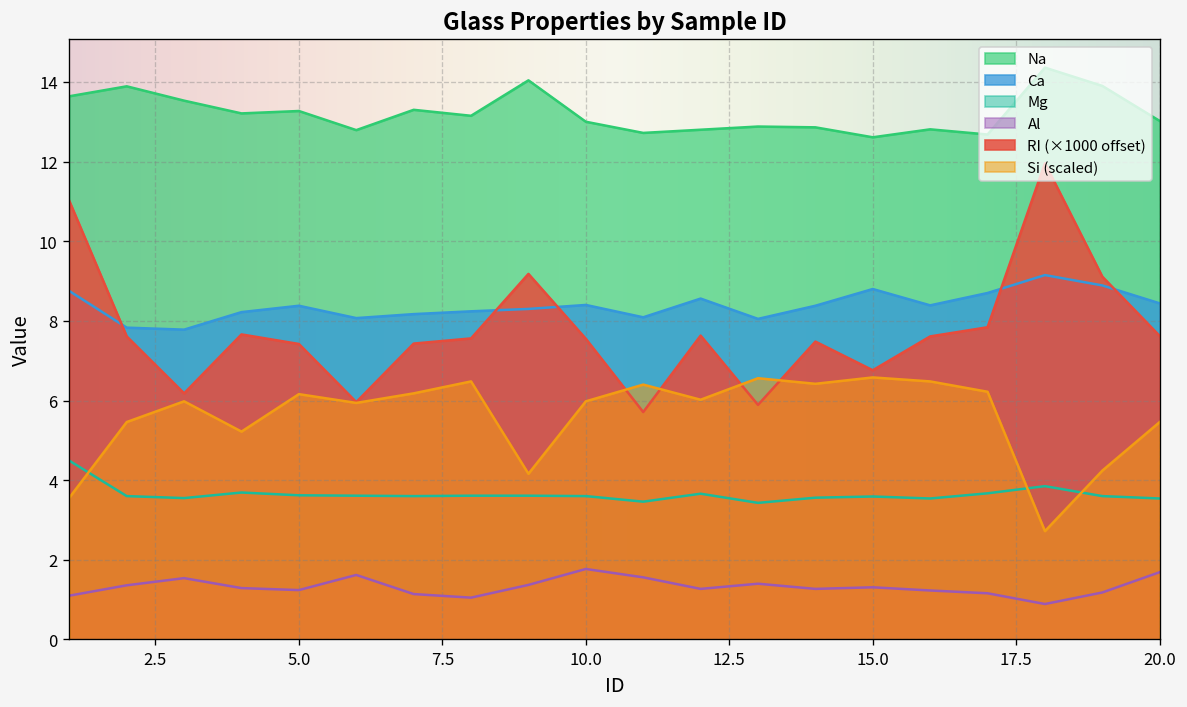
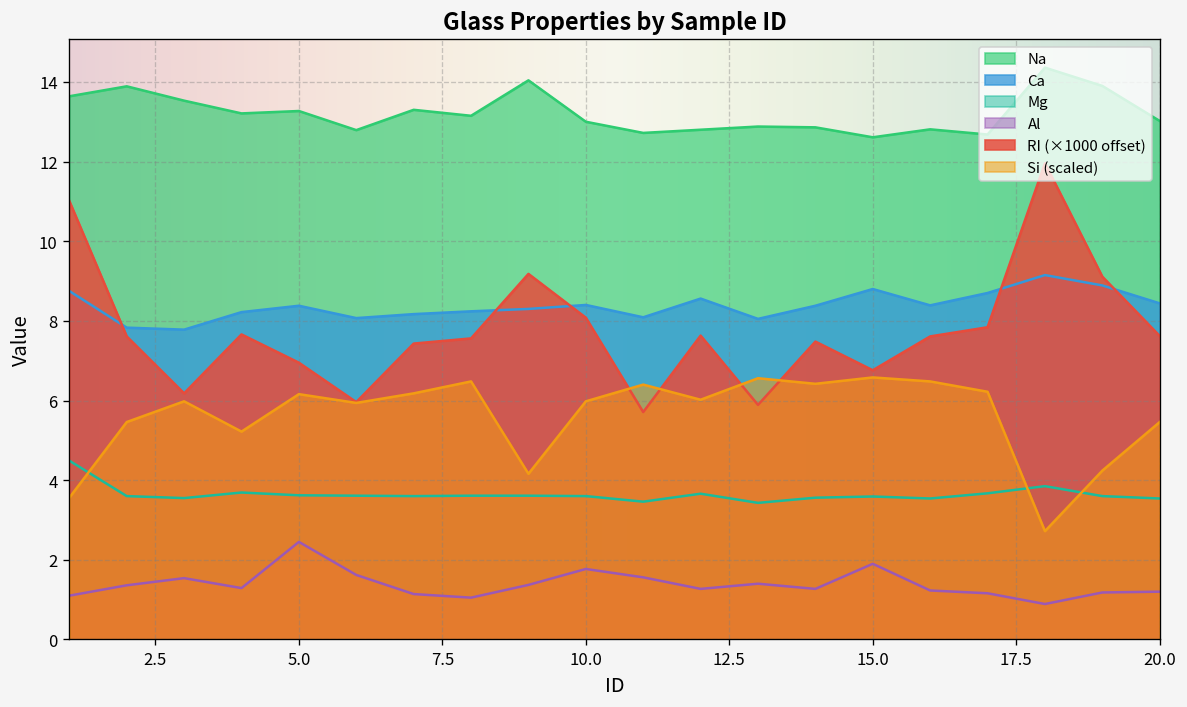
  {
    "Ca": {
      "5.0": 8.4,
      "10.0": 8.4,
      "15.0": 8.8,
      "20.0": 8.4
    },
    "Al": {
-     "5.0": 1.2,
+     "5.0": 2.5,
      "10.0": 1.8,
-     "15.0": 1.3,
-     "20.0": 1.7
+     "15.0": 1.9,
+     "20.0": 1.2
    },
    "RI (×1000 offset)": {
-     "5.0": 7.4,
-     "10.0": 7.5,
+     "5.0": 7.0,
+     "10.0": 8.1,
      "15.0": 6.8,
      "20.0": 7.6
    },
    "Si (scaled)": {
      "5.0": 6.2,
      "10.0": 6.0,
      "15.0": 6.6,
      "20.0": 5.5
    }
  }
